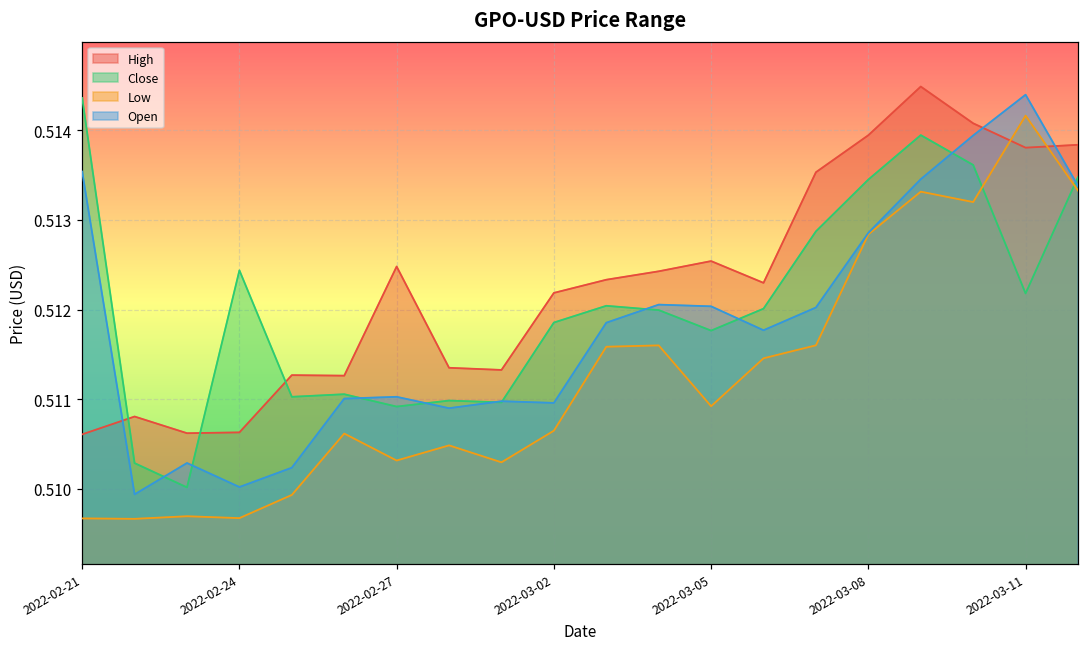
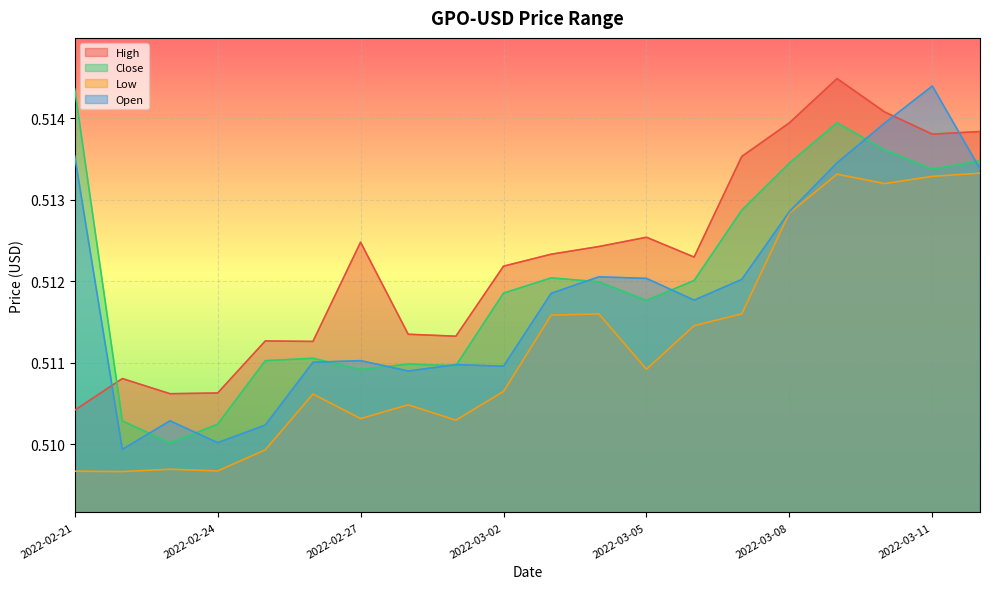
  {
    "High": {
-     "2022-02-21": 0.5106,
+     "2022-02-21": 0.5104,
      "2022-02-24": 0.5106,
      "2022-02-27": 0.5125,
      "2022-03-02": 0.5122,
      "2022-03-05": 0.5125,
      "2022-03-08": 0.5139,
      "2022-03-11": 0.5138
    },
    "Close": {
      "2022-02-21": 0.5144,
-     "2022-02-24": 0.5124,
+     "2022-02-24": 0.5102,
      "2022-02-27": 0.5109,
      "2022-03-02": 0.5119,
      "2022-03-05": 0.5118,
      "2022-03-08": 0.5135,
-     "2022-03-11": 0.5122
+     "2022-03-11": 0.5134
    },
    "Low": {
      "2022-02-21": 0.5097,
      "2022-02-24": 0.5097,
      "2022-02-27": 0.5103,
      "2022-03-02": 0.5106,
      "2022-03-05": 0.5109,
-     "2022-03-11": 0.5142
+     "2022-03-11": 0.5133
    },
    "Open": {
      "2022-02-21": 0.5135,
      "2022-02-24": 0.5100,
      "2022-02-27": 0.5110,
      "2022-03-02": 0.5110,
      "2022-03-05": 0.5120,
      "2022-03-11": 0.5144
    }
  }
